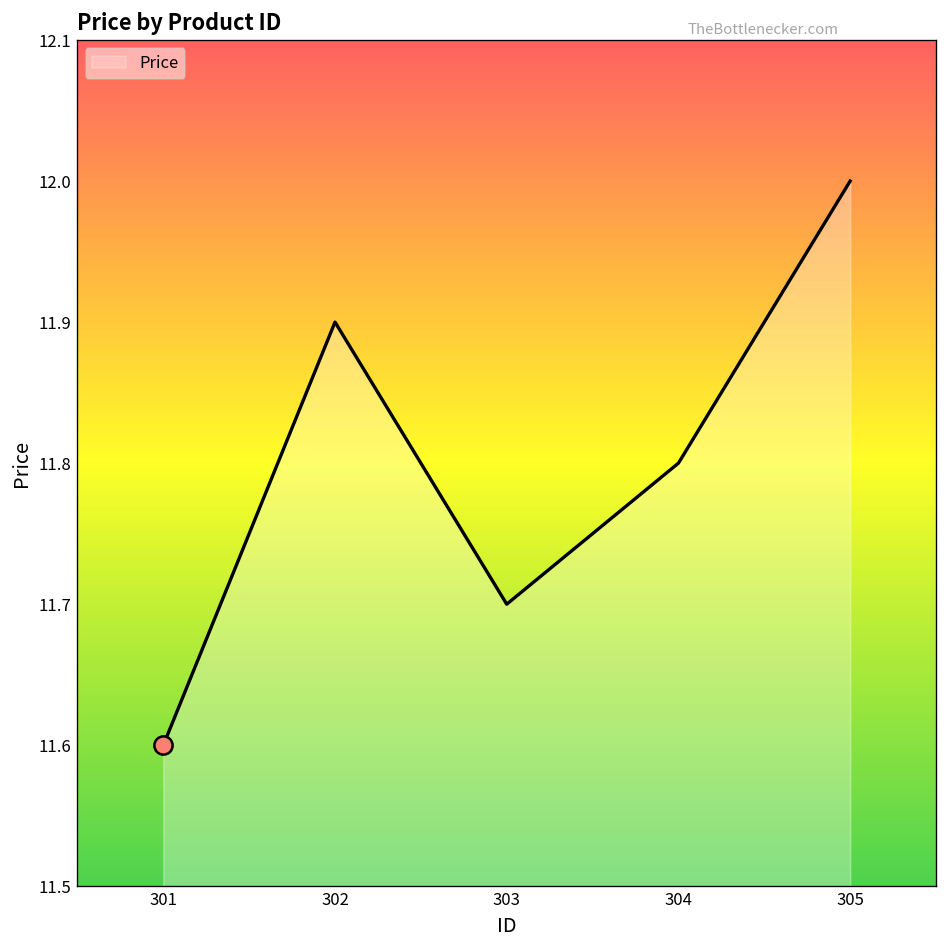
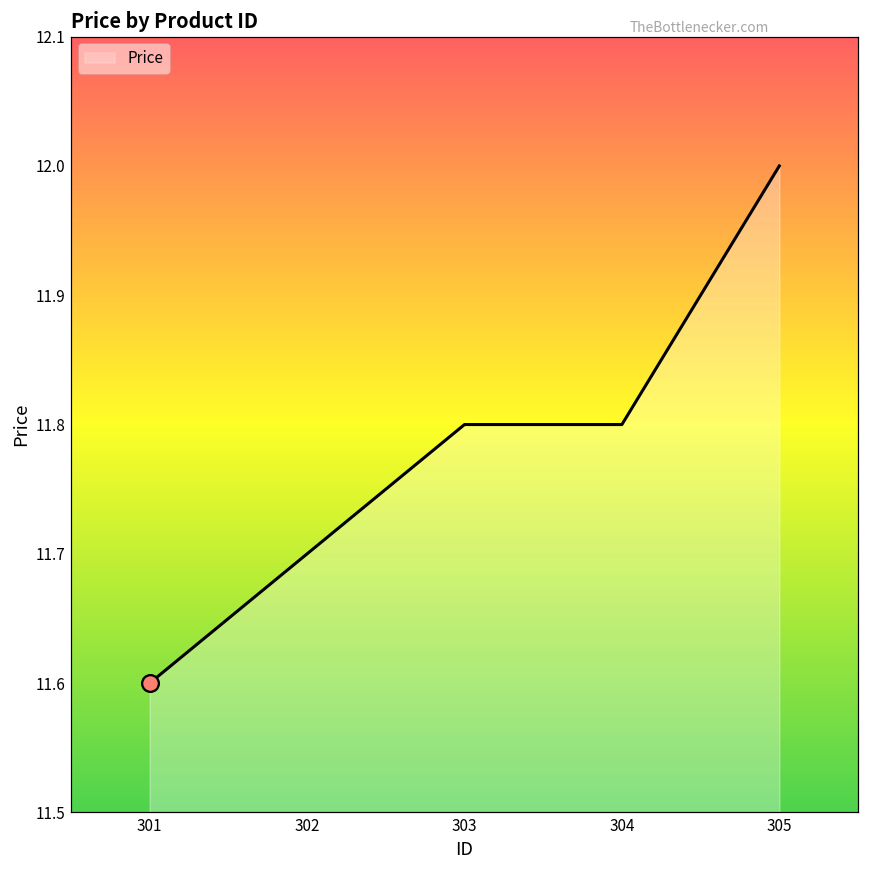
  {
    "Price": {
-     "302": 11.9,
-     "303": 11.7,
+     "302": 11.7,
+     "303": 11.8,
      "304": 11.8,
      "305": 12.0
    }
  }
